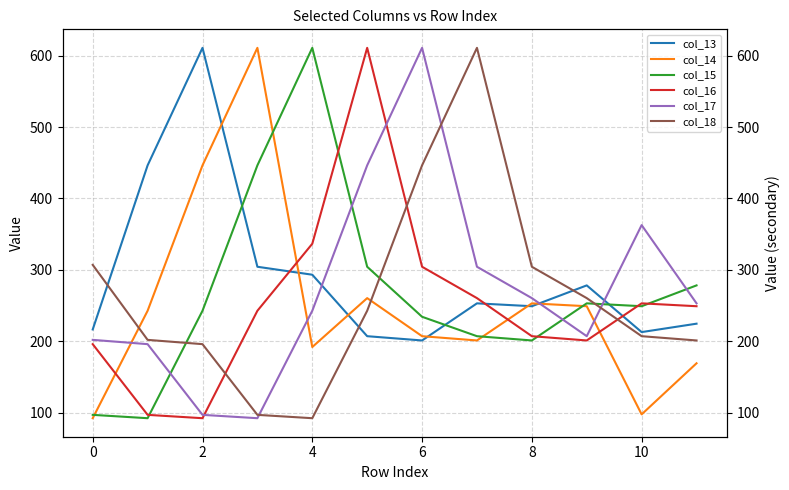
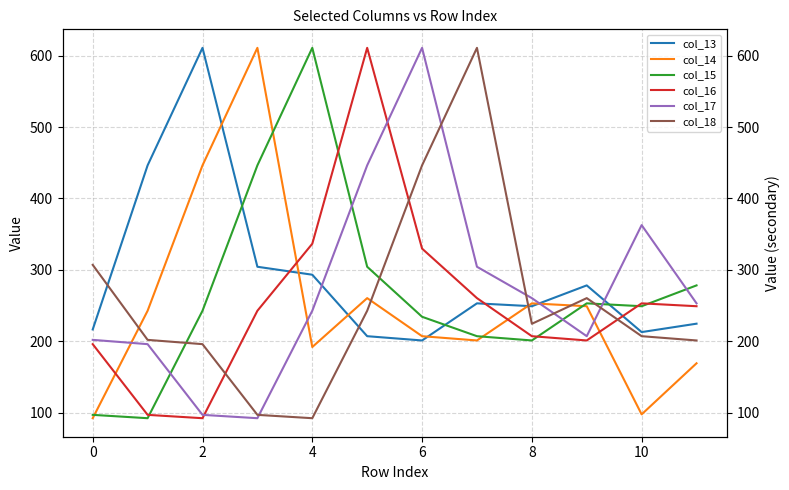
  {
    "col_13": {
      "0": 220,
      "2": 610,
      "4": 290,
      "6": 200,
      "8": 250,
      "10": 210
    },
    "col_14": {
      "0": 90,
      "2": 450,
      "4": 190,
      "6": 210,
      "8": 250,
      "10": 100
    },
    "col_15": {
      "0": 100,
      "2": 240,
      "4": 610,
      "6": 230,
      "8": 200,
      "10": 250
    },
    "col_16": {
      "0": 200,
      "2": 90,
      "4": 340,
-     "6": 300,
+     "6": 330,
      "8": 210,
      "10": 250
    },
    "col_17": {
      "0": 200,
      "2": 100,
      "4": 240,
      "6": 610,
      "8": 260,
      "10": 360
    },
    "col_18": {
      "0": 310,
      "2": 200,
      "4": 90,
      "6": 450,
-     "8": 300,
+     "8": 220,
      "10": 210
    }
  }
